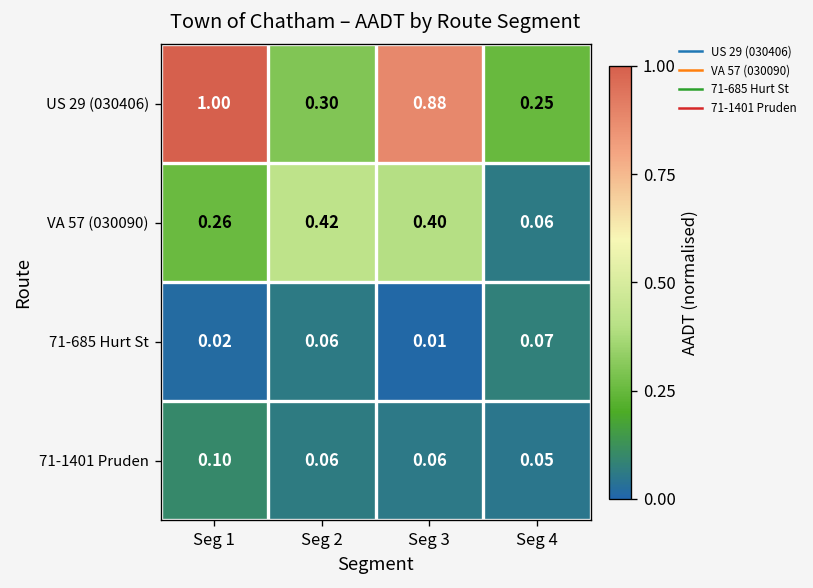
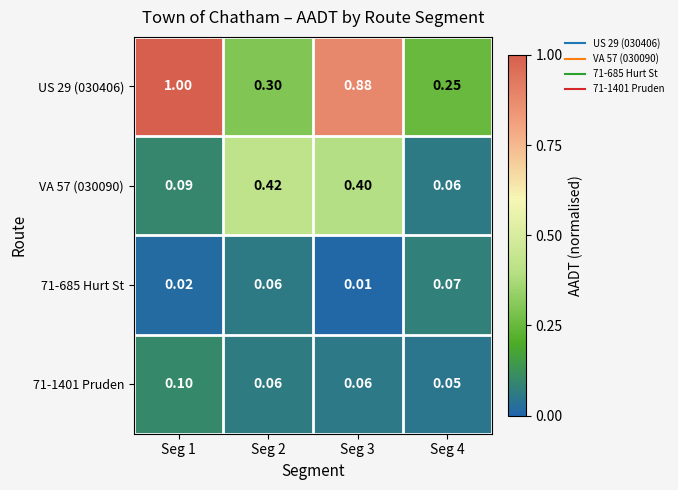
  {
    "US 29 (030406)": {
      "Seg 1": 1.00,
      "Seg 2": 0.30,
      "Seg 3": 0.88,
      "Seg 4": 0.25
    },
    "VA 57 (030090)": {
-     "Seg 1": 0.26,
+     "Seg 1": 0.09,
      "Seg 2": 0.42,
      "Seg 3": 0.40,
      "Seg 4": 0.06
    },
    "71-685 Hurt St": {
      "Seg 1": 0.02,
      "Seg 2": 0.06,
      "Seg 3": 0.01,
      "Seg 4": 0.07
    },
    "71-1401 Pruden": {
      "Seg 1": 0.10,
      "Seg 2": 0.06,
      "Seg 3": 0.06,
      "Seg 4": 0.05
    }
  }
